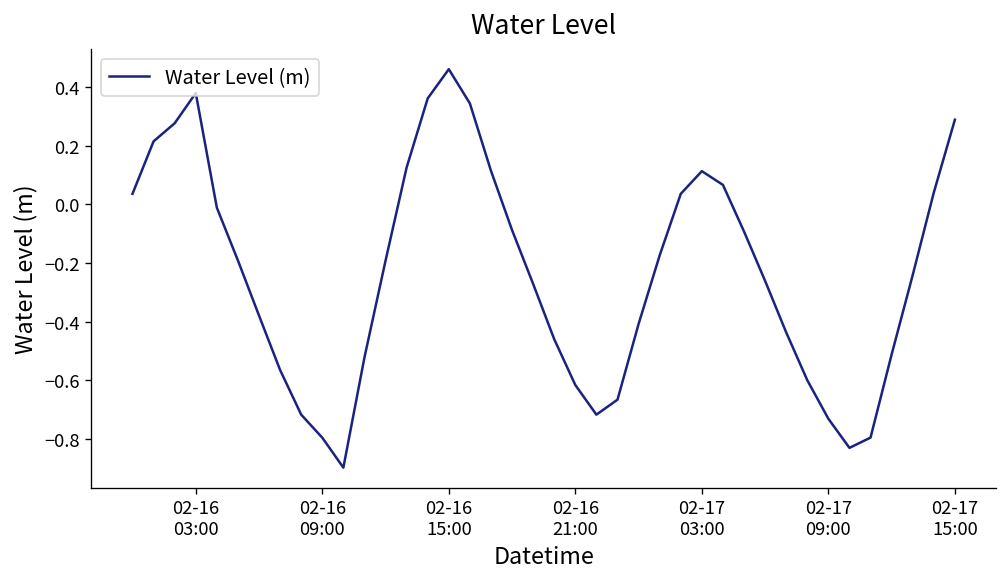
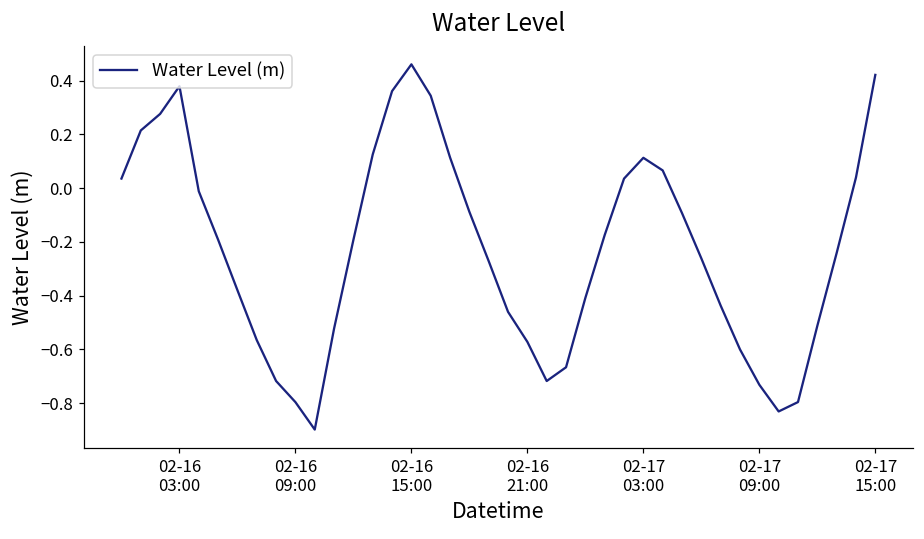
  {
    "02-16 09:00": -0.80,
    "02-16 15:00": 0.46,
-   "02-16 21:00": -0.62,
+   "02-16 21:00": -0.57,
    "02-17 03:00": 0.11,
    "02-17 09:00": -0.73,
-   "02-17 15:00": 0.29
+   "02-17 15:00": 0.42
  }
